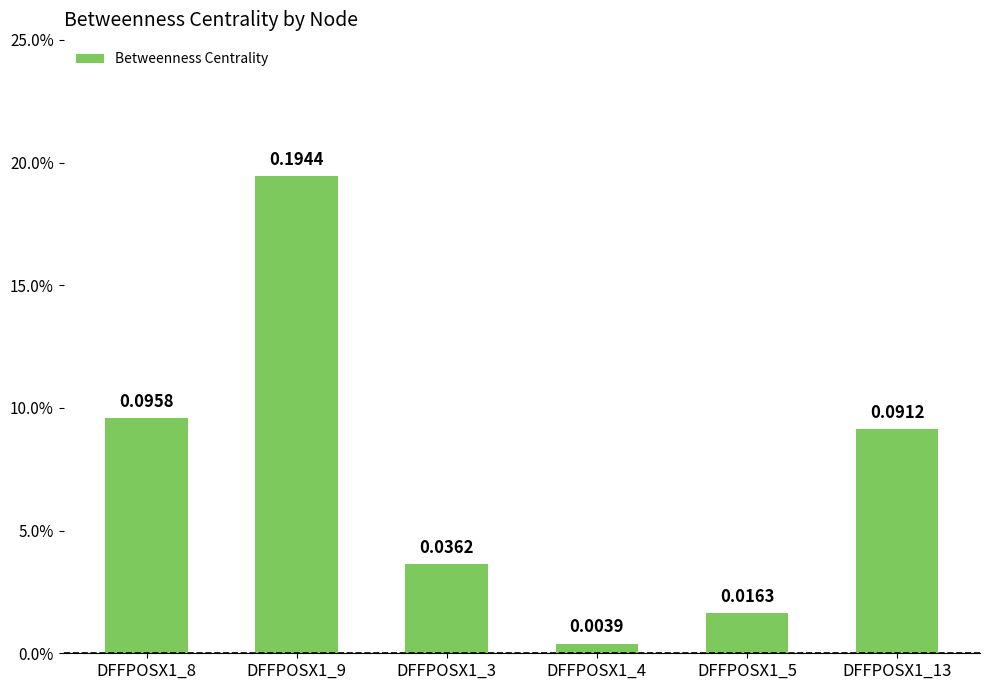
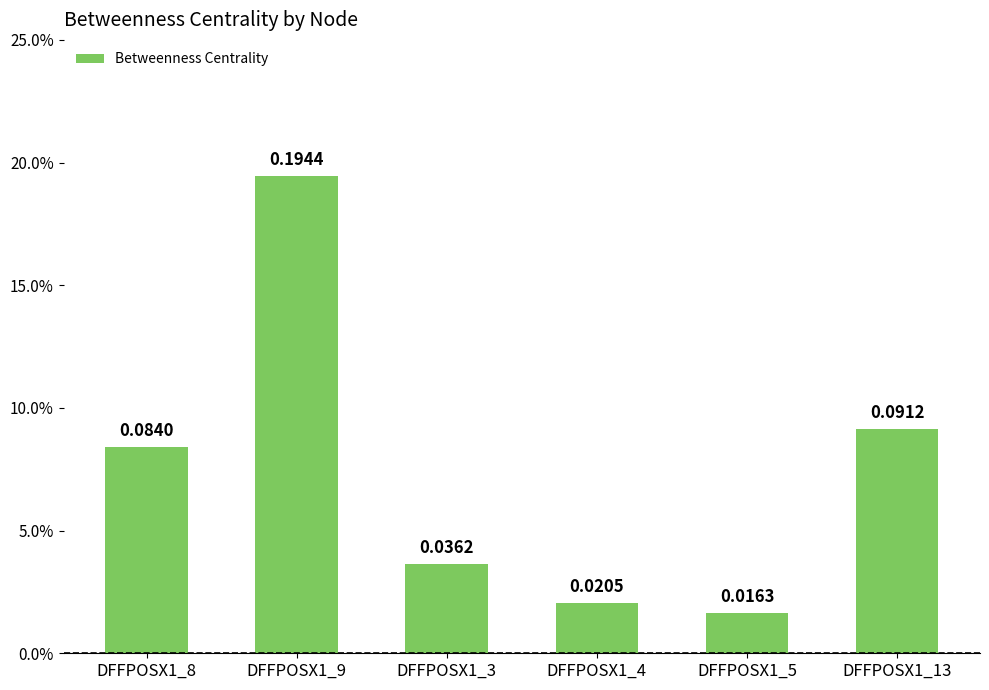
  {
-   "DFFPOSX1_8": 0.0958,
+   "DFFPOSX1_8": 0.0840,
    "DFFPOSX1_9": 0.1944,
    "DFFPOSX1_3": 0.0362,
-   "DFFPOSX1_4": 0.0039,
+   "DFFPOSX1_4": 0.0205,
    "DFFPOSX1_5": 0.0163,
    "DFFPOSX1_13": 0.0912
  }
